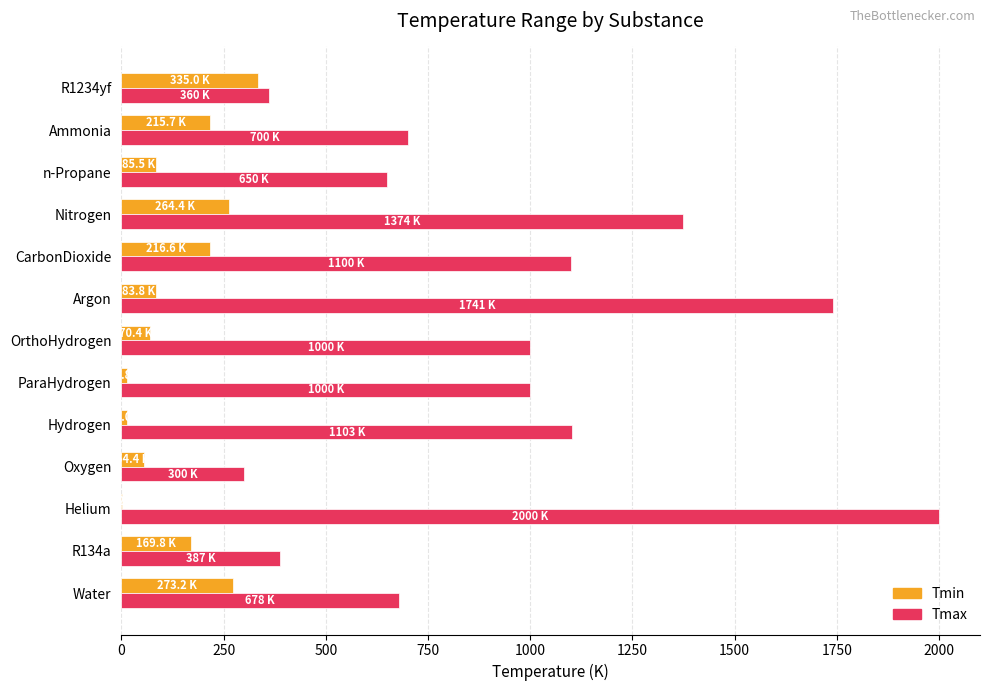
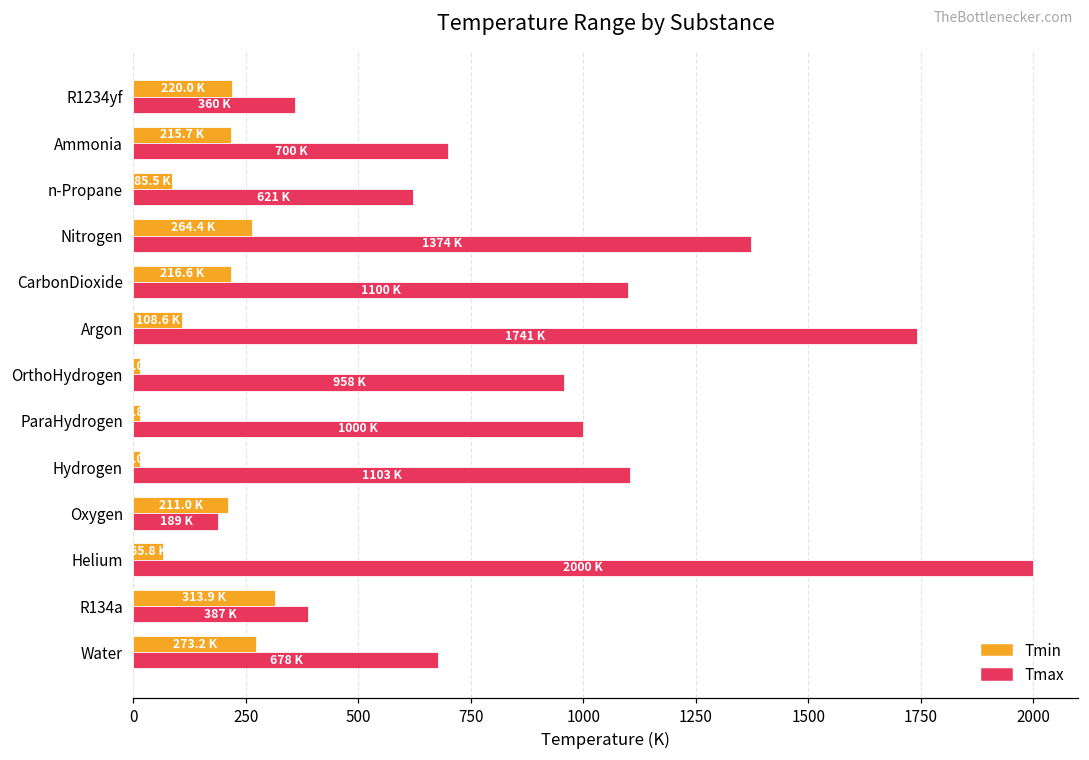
  {
    "Tmin": {
-     "R1234yf": 335.0,
+     "R1234yf": 220.0,
      "Ammonia": 215.7,
      "n-Propane": 85.5,
      "Nitrogen": 264.4,
      "CarbonDioxide": 216.6,
-     "Argon": 83.8,
-     "OrthoHydrogen": 70,
-     "Oxygen": 54.4,
-     "Helium": 0,
-     "R134a": 169.8,
+     "Argon": 108.6,
+     "OrthoHydrogen": 10,
+     "Oxygen": 211.0,
+     "Helium": 70,
+     "R134a": 313.9,
      "Water": 273.2
    },
    "Tmax": {
      "R1234yf": 360,
      "Ammonia": 700,
-     "n-Propane": 650,
+     "n-Propane": 621,
      "Nitrogen": 1374,
      "CarbonDioxide": 1100,
      "Argon": 1741,
-     "OrthoHydrogen": 1000,
+     "OrthoHydrogen": 958,
      "ParaHydrogen": 1000,
      "Hydrogen": 1103,
-     "Oxygen": 300,
+     "Oxygen": 189,
      "Helium": 2000,
      "R134a": 387,
      "Water": 678
    }
  }
